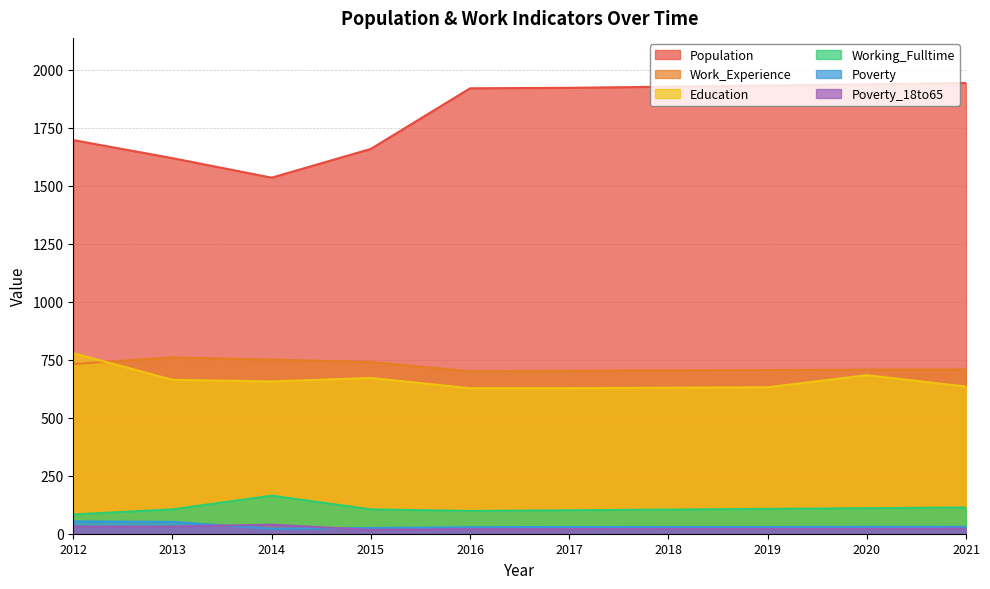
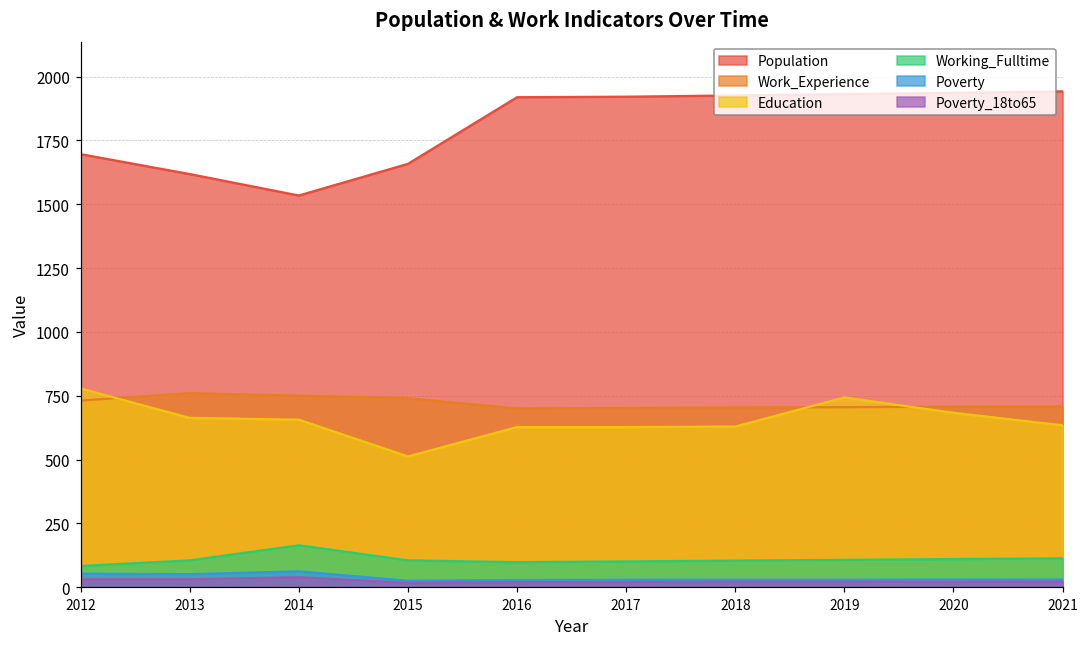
  {
    "Education": {
      "2012": 780,
      "2013": 660,
      "2014": 660,
-     "2015": 670,
+     "2015": 510,
      "2016": 630,
      "2017": 630,
      "2018": 630,
-     "2019": 630,
+     "2019": 740,
      "2020": 680,
      "2021": 630
    },
    "Working_Fulltime": {
      "2012": 80,
      "2013": 110,
      "2014": 160,
      "2015": 110,
      "2016": 100,
      "2017": 100,
      "2018": 100,
      "2019": 110,
      "2020": 110,
      "2021": 110
    },
    "Poverty": {
      "2012": 50,
      "2013": 50,
-     "2014": 20
+     "2014": 60
    },
    "Poverty_18to65": {
      "2012": 30,
      "2013": 30,
      "2014": 40
    }
  }
